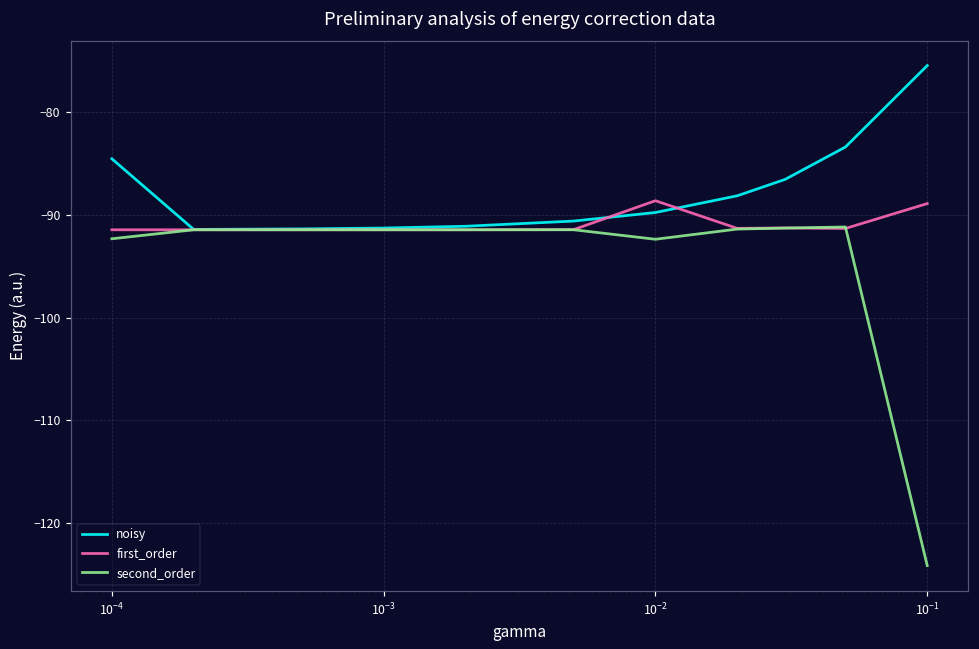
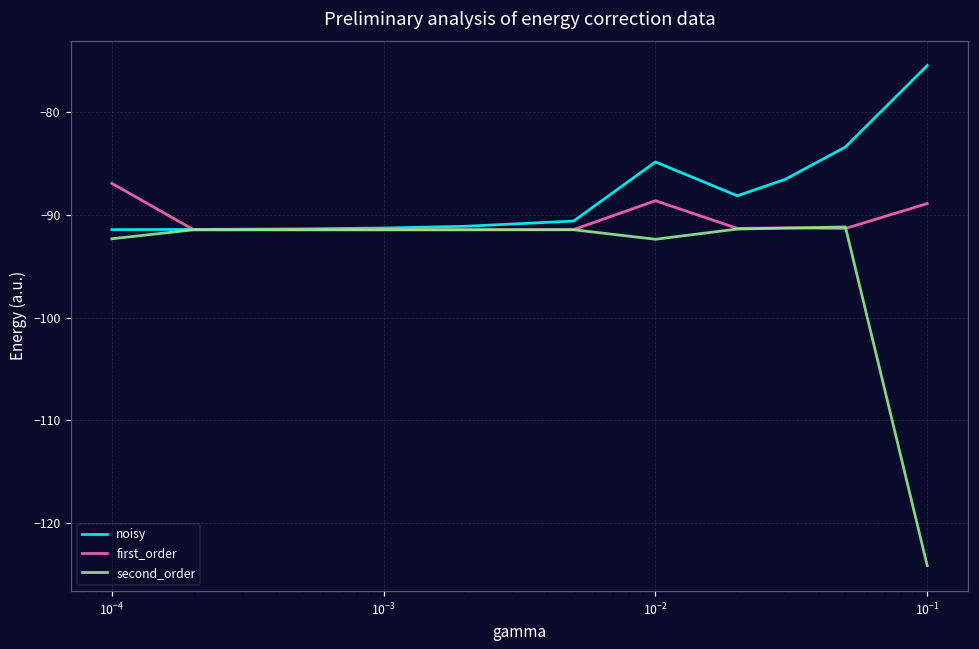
  {
    "noisy": {
-     "10^-4": -85,
-     "10^-2": -90,
+     "10^-4": -91,
+     "10^-2": -85,
      "10^-1": -75
    },
    "first_order": {
-     "10^-4": -91,
+     "10^-4": -87,
      "10^-2": -89,
      "10^-1": -89
    },
    "second_order": {
      "10^-4": -92,
      "10^-2": -92,
      "10^-1": -124
    }
  }
